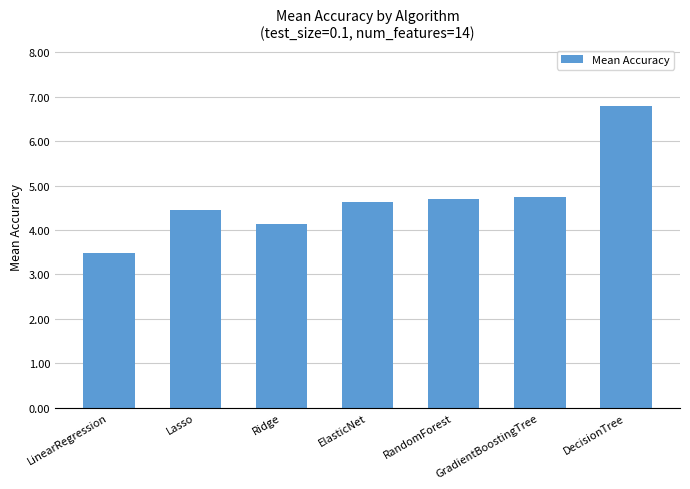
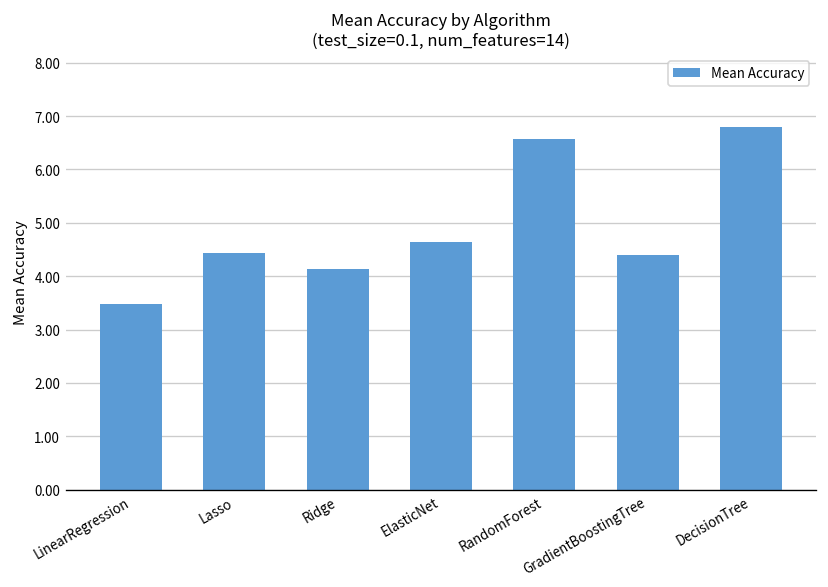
  {
    "LinearRegression": 3.5,
    "Lasso": 4.4,
    "Ridge": 4.1,
    "ElasticNet": 4.6,
-   "RandomForest": 4.7,
-   "GradientBoostingTree": 4.7,
+   "RandomForest": 6.6,
+   "GradientBoostingTree": 4.4,
    "DecisionTree": 6.8
  }
